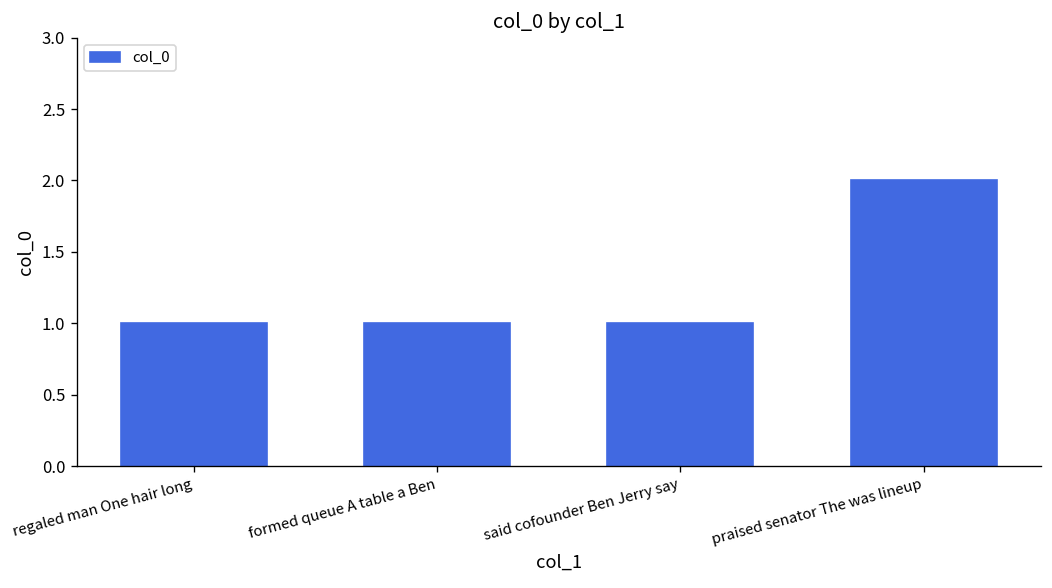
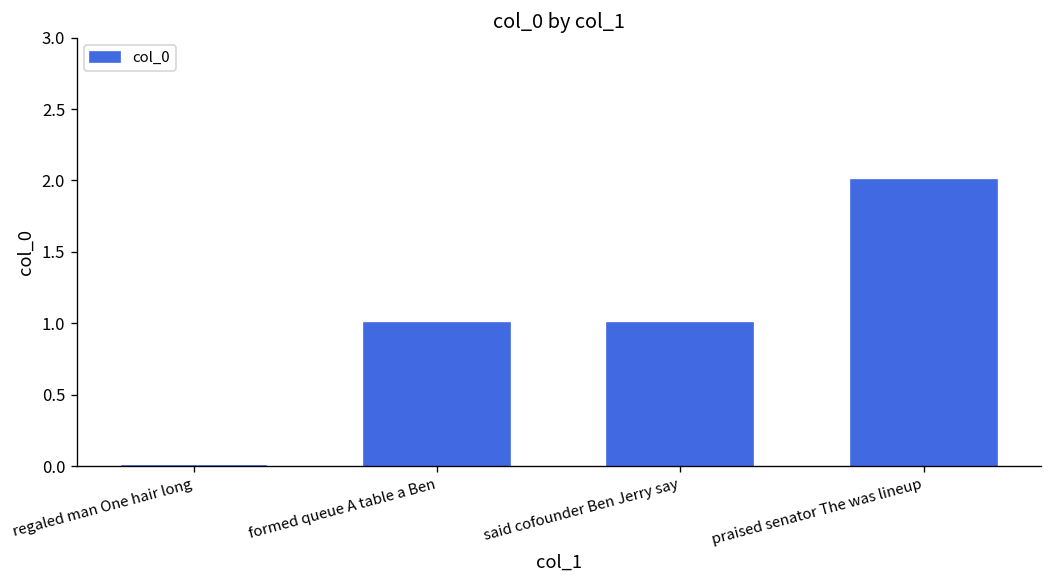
  {
-   "regaled man One hair long": 1,
+   "regaled man One hair long": 0,
    "formed queue A table a Ben": 1,
    "said cofounder Ben Jerry say": 1,
    "praised senator The was lineup": 2
  }
